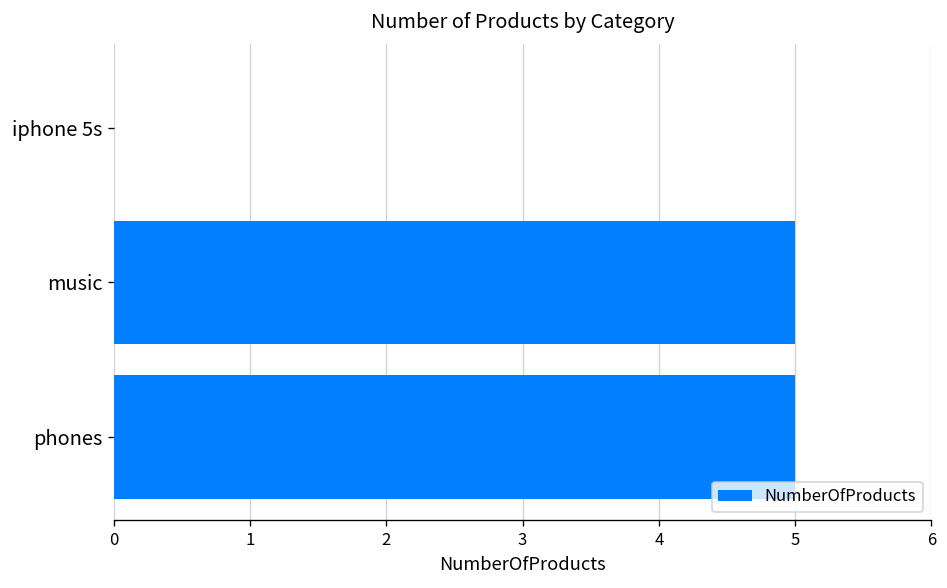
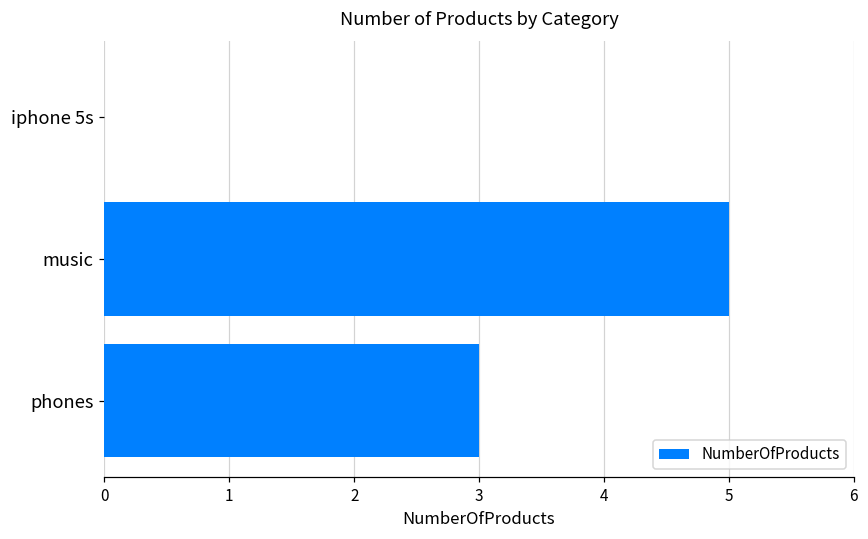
  {
    "iphone 5s": 0,
    "music": 5,
-   "phones": 5
+   "phones": 3
  }
